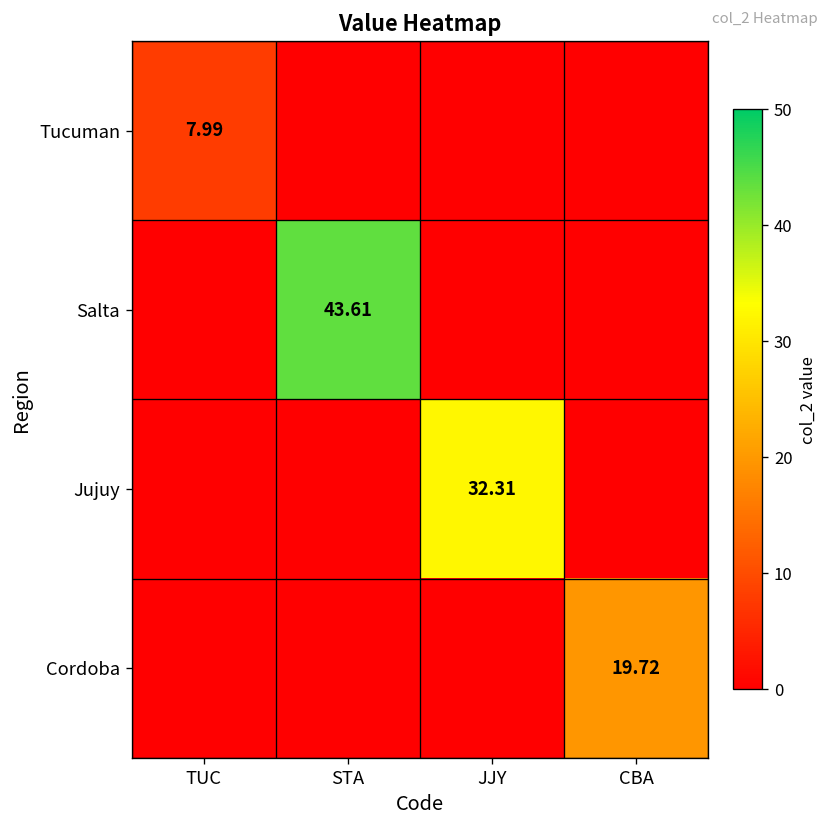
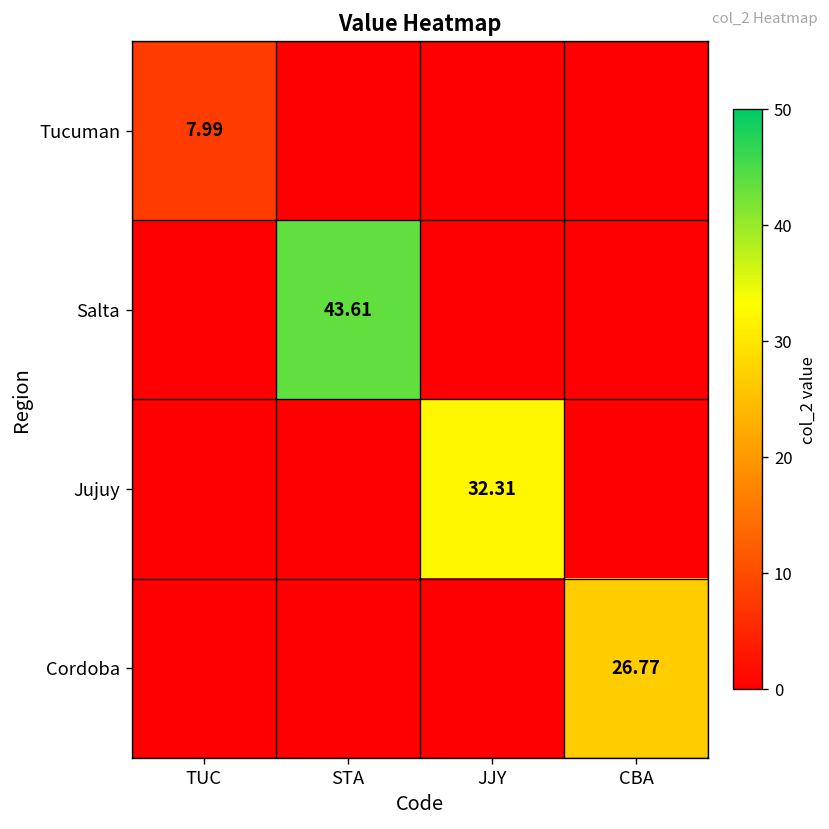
  {
    "Tucuman": {
      "TUC": 7.99
    },
    "Salta": {
      "STA": 43.61
    },
    "Jujuy": {
      "JJY": 32.31
    },
    "Cordoba": {
-     "CBA": 19.72
+     "CBA": 26.77
    }
  }
